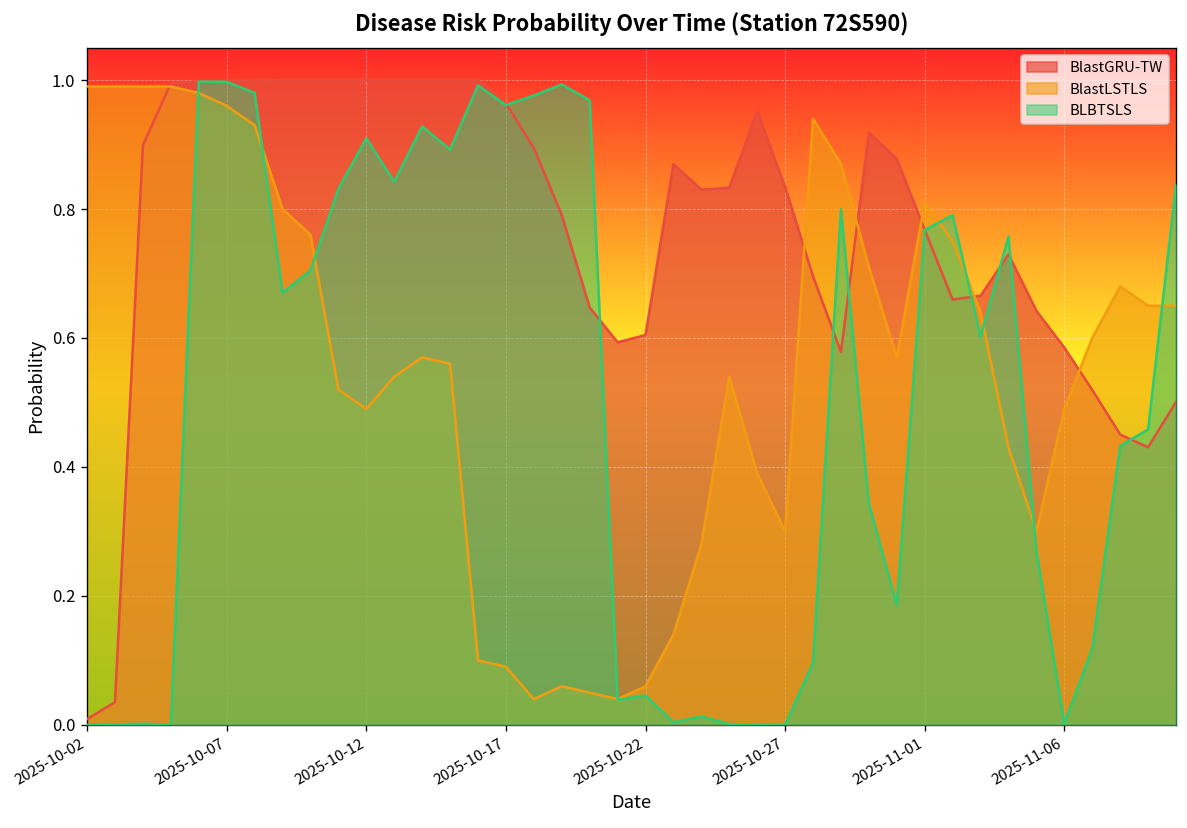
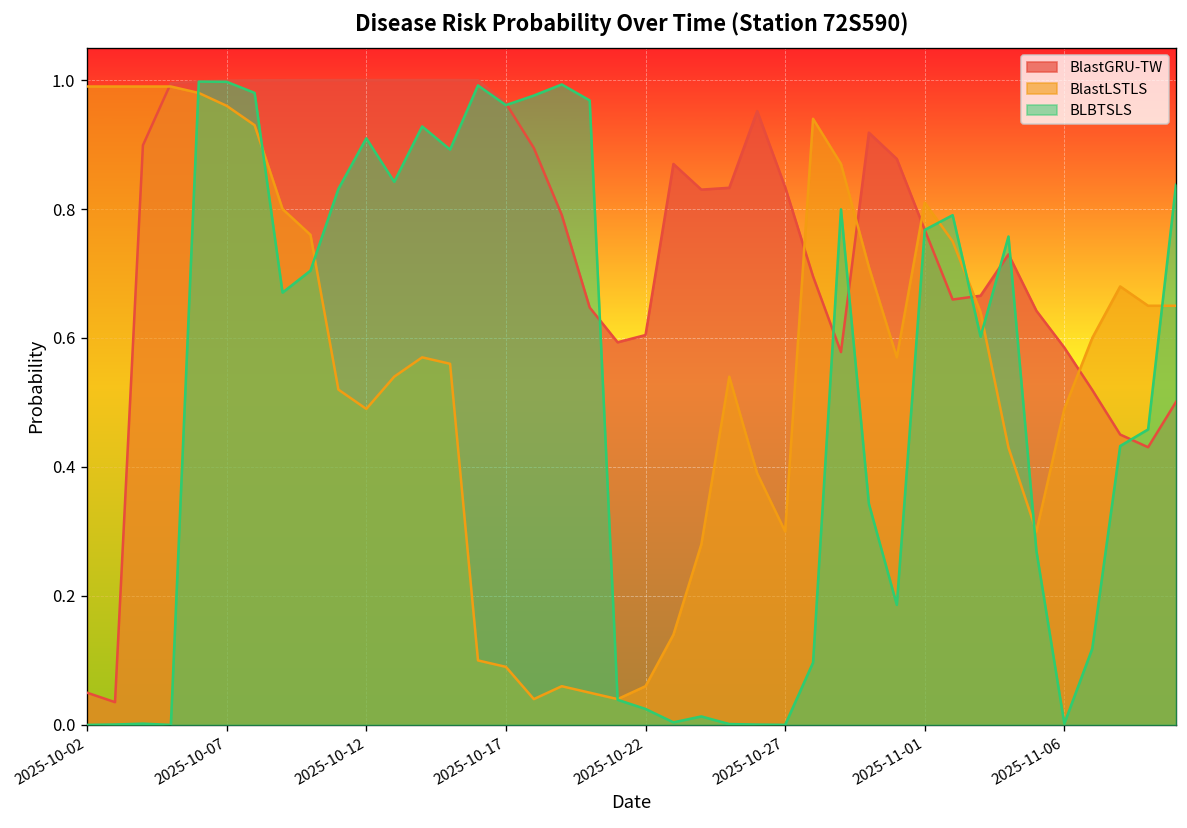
  {
    "BlastGRU-TW": {
-     "2025-10-02": 0.01,
+     "2025-10-02": 0.05,
      "2025-10-12": 1.00,
      "2025-10-22": 0.60,
      "2025-10-27": 0.83,
      "2025-11-06": 0.59
    },
    "BlastLSTLS": {
      "2025-10-02": 0.99,
      "2025-10-07": 0.96,
      "2025-10-12": 0.49,
      "2025-10-17": 0.09,
      "2025-10-22": 0.06,
      "2025-10-27": 0.30,
      "2025-11-01": 0.81,
      "2025-11-06": 0.49
    },
    "BLBTSLS": {
      "2025-10-02": 0.00,
      "2025-10-12": 0.91,
-     "2025-10-22": 0.05,
+     "2025-10-22": 0.02,
      "2025-10-27": 0.00,
      "2025-11-06": 0.00
    }
  }
